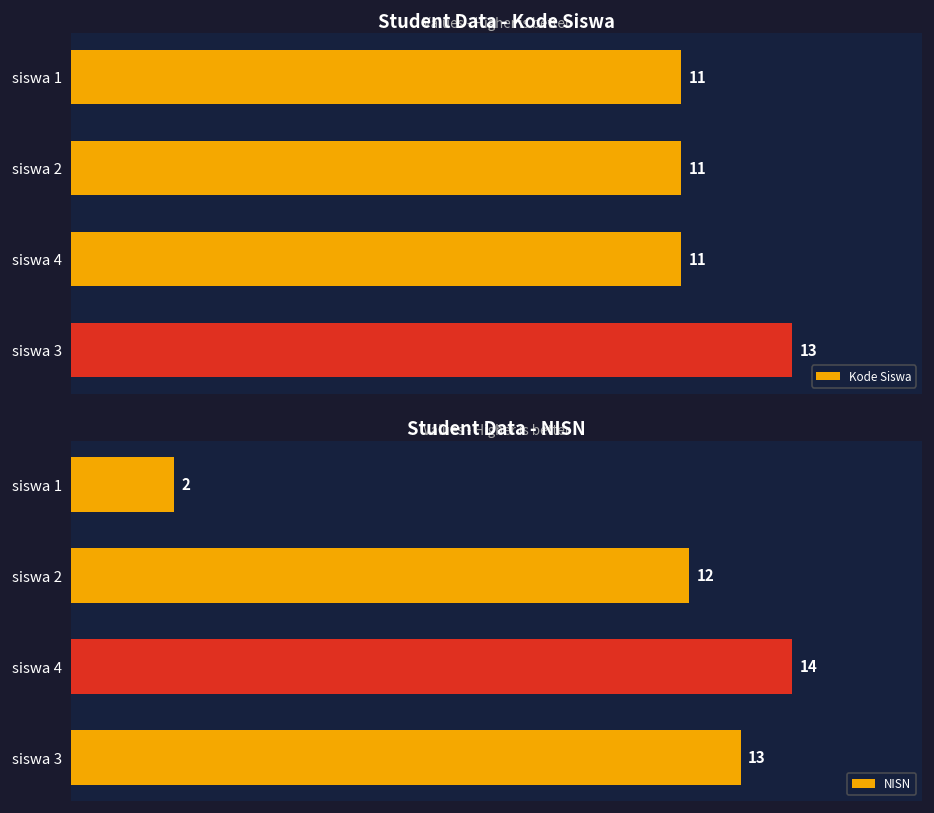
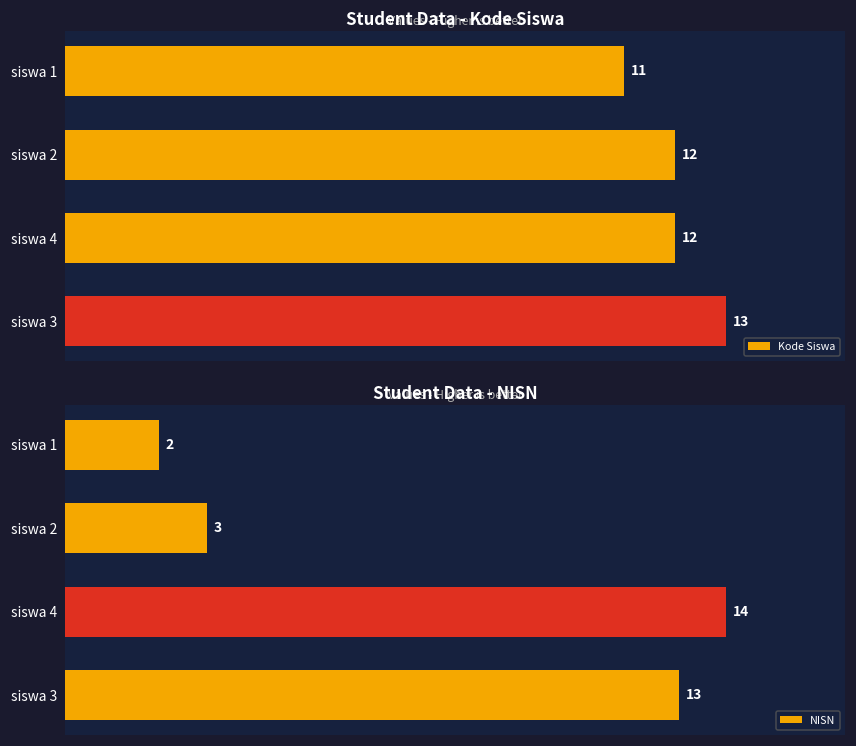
  {
    "Student Data - Kode Siswa": {
      "siswa 1": 11,
-     "siswa 2": 11,
-     "siswa 4": 11,
+     "siswa 2": 12,
+     "siswa 4": 12,
      "siswa 3": 13
    },
    "Student Data - NISN": {
      "siswa 1": 2,
-     "siswa 2": 12,
+     "siswa 2": 3,
      "siswa 4": 14,
      "siswa 3": 13
    }
  }
